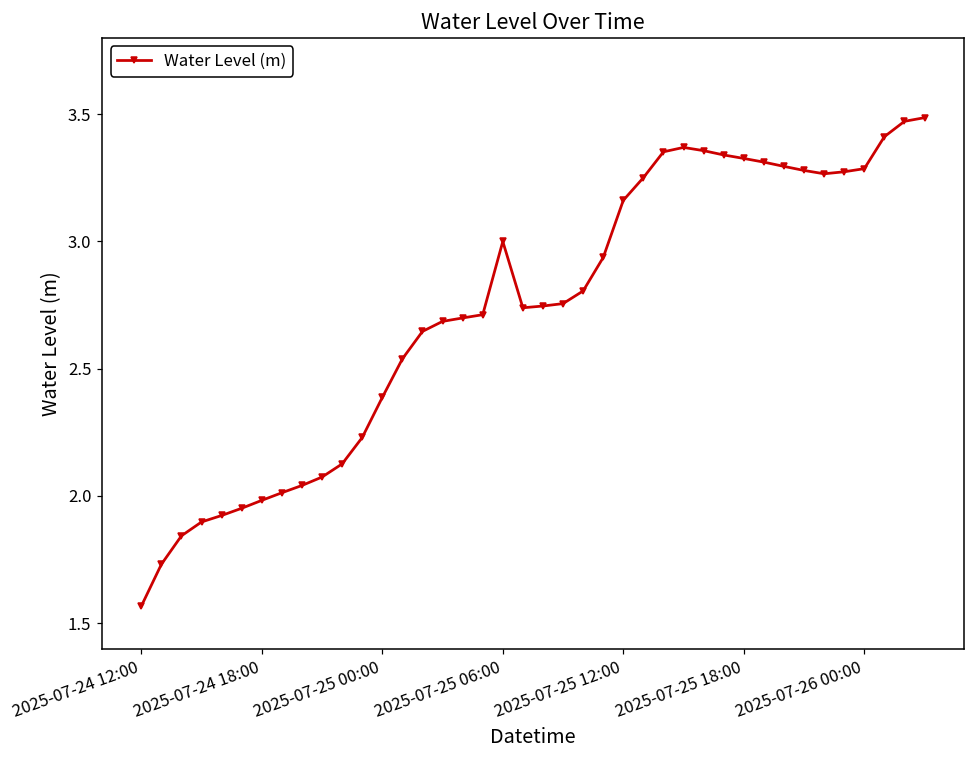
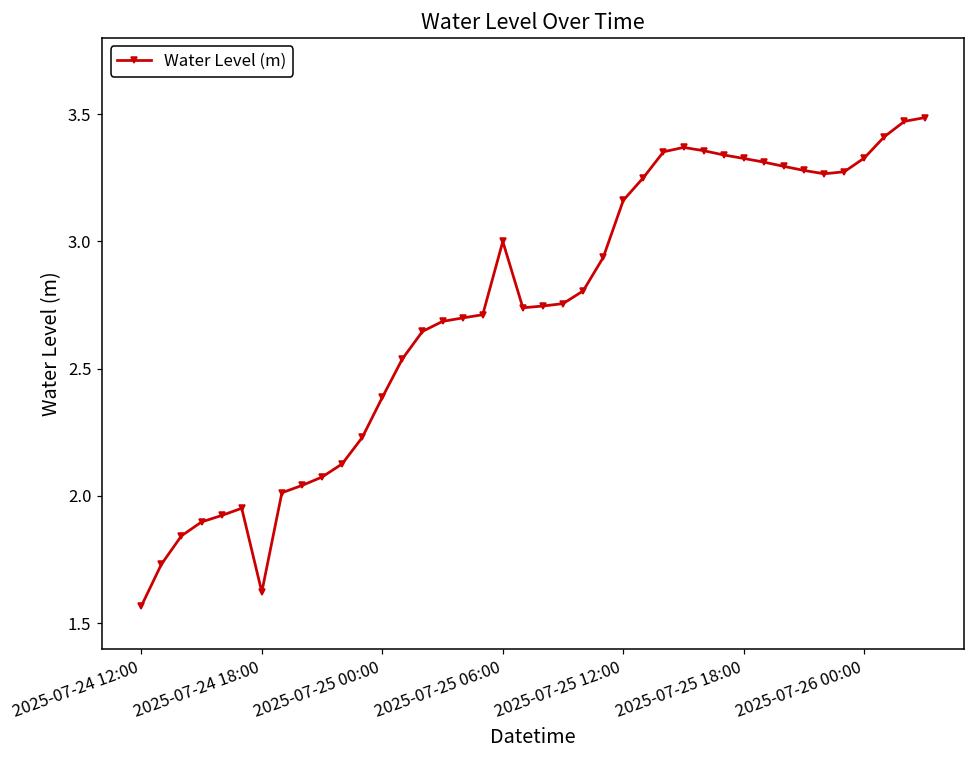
  {
    "2025-07-24 12:00": 1.57,
-   "2025-07-24 18:00": 1.98,
+   "2025-07-24 18:00": 1.62,
    "2025-07-25 00:00": 2.39,
    "2025-07-25 06:00": 3.00,
    "2025-07-25 12:00": 3.16,
    "2025-07-25 18:00": 3.33,
-   "2025-07-26 00:00": 3.29
+   "2025-07-26 00:00": 3.33
  }
